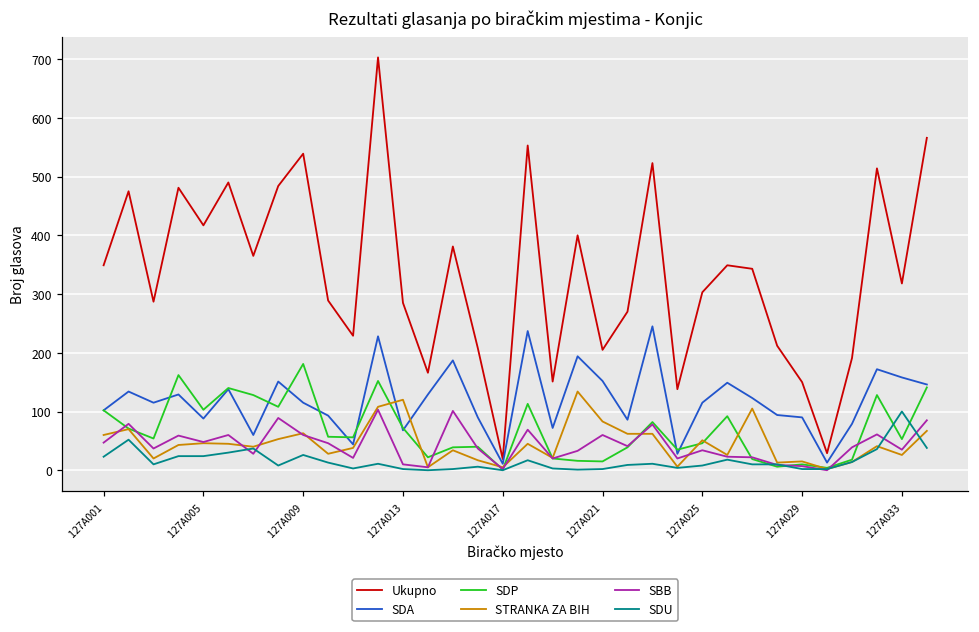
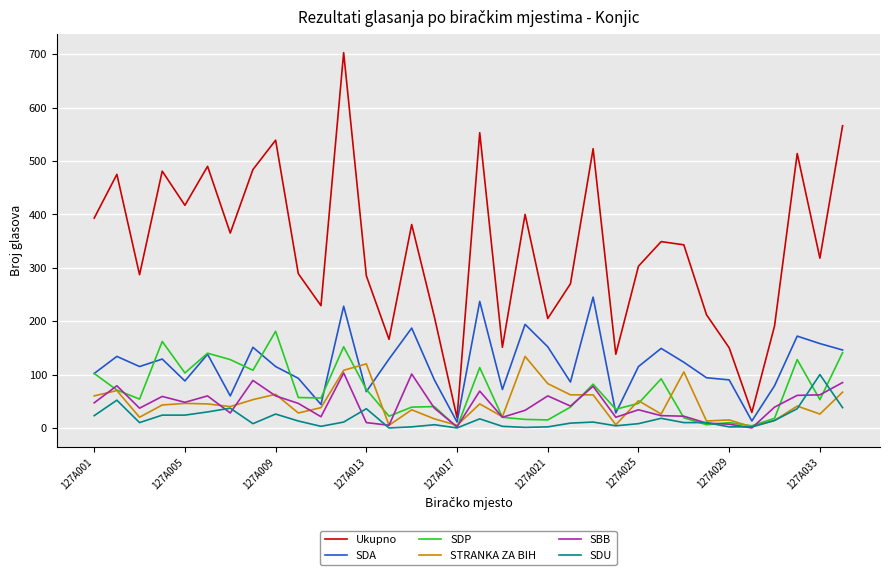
  {
    "Ukupno": {
-     "127A001": 350,
+     "127A001": 390,
      "127A005": 420,
      "127A009": 540,
      "127A013": 290,
      "127A017": 20,
      "127A021": 210,
      "127A025": 300,
      "127A029": 150,
      "127A033": 320
    },
    "SDA": {
      "127A005": 90,
      "127A009": 120,
      "127A017": 10,
      "127A021": 150,
      "127A025": 120,
      "127A029": 90,
      "127A033": 160
    },
    "SDP": {
      "127A005": 100,
      "127A009": 180,
      "127A021": 20,
      "127A025": 50,
      "127A033": 50
    },
    "STRANKA ZA BIH": {
      "127A001": 60,
      "127A013": 120,
      "127A021": 80,
      "127A025": 50,
      "127A029": 20,
      "127A033": 30
    },
    "SBB": {
      "127A001": 50,
      "127A013": 10,
      "127A021": 60,
      "127A025": 30,
-     "127A033": 40
+     "127A033": 60
    },
    "SDU": {
      "127A001": 20,
      "127A005": 20,
      "127A009": 30,
-     "127A013": 0,
+     "127A013": 40,
      "127A021": 0,
      "127A025": 10,
      "127A029": 0,
      "127A033": 100
    }
  }
